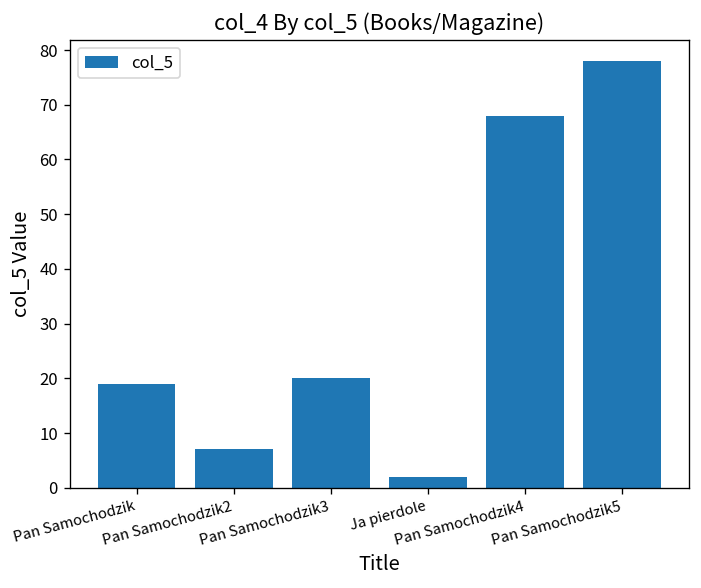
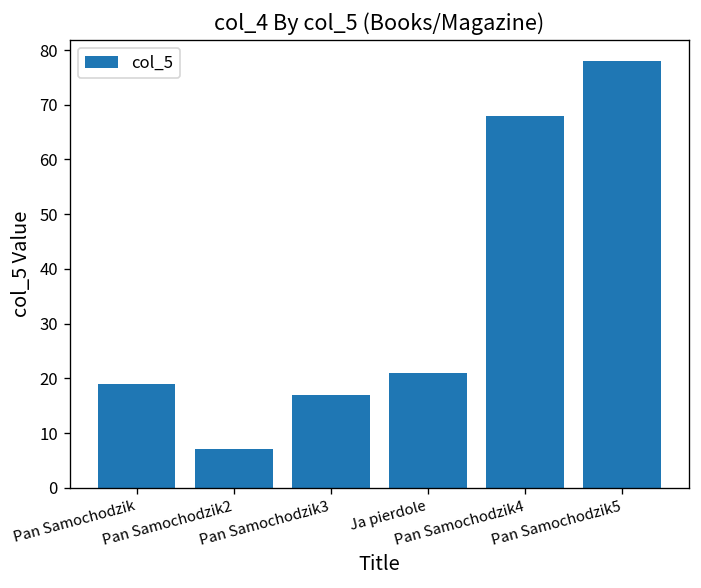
  {
    "Pan Samochodzik": 19,
    "Pan Samochodzik2": 7,
-   "Pan Samochodzik3": 20,
-   "Ja pierdole": 2,
+   "Pan Samochodzik3": 17,
+   "Ja pierdole": 21,
    "Pan Samochodzik4": 68,
    "Pan Samochodzik5": 78
  }
